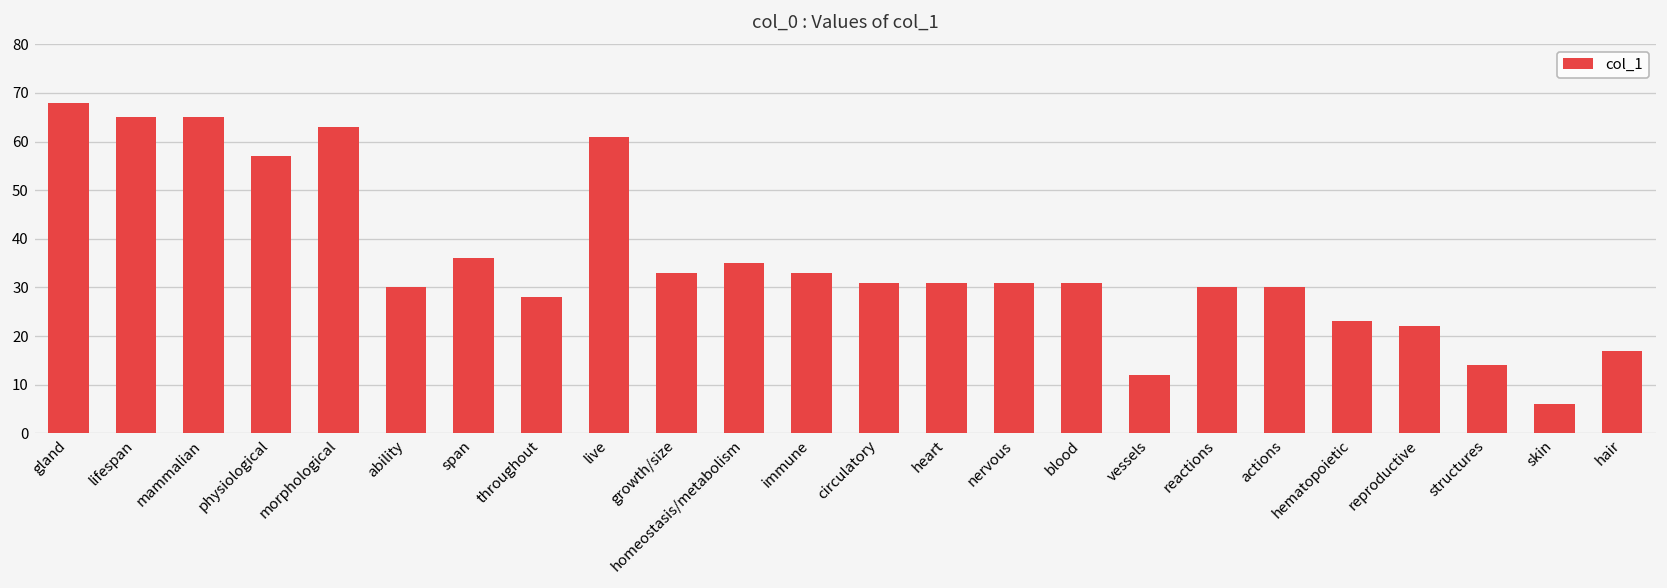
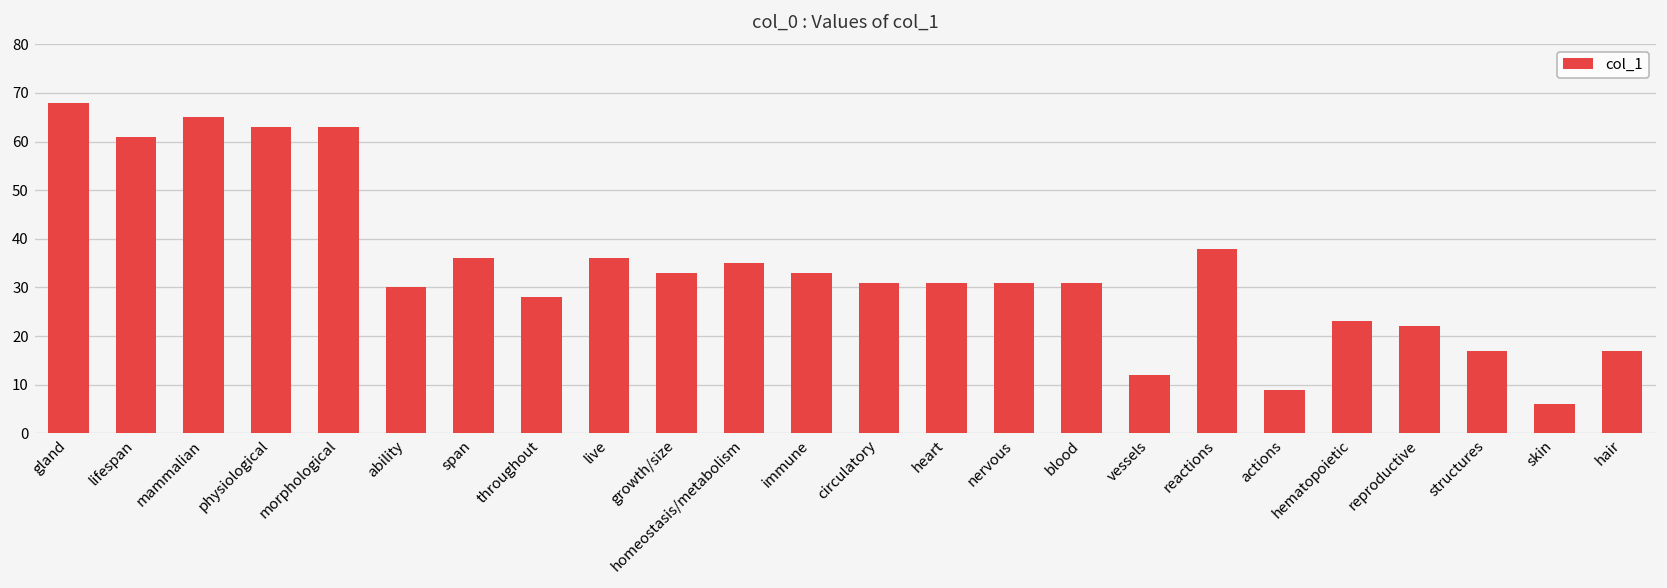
  {
    "gland": 68,
-   "lifespan": 65,
+   "lifespan": 61,
    "mammalian": 65,
-   "physiological": 57,
+   "physiological": 63,
    "morphological": 63,
    "ability": 30,
    "span": 36,
    "throughout": 28,
-   "live": 61,
+   "live": 36,
    "growth/size": 33,
    "homeostasis/metabolism": 35,
    "immune": 33,
    "circulatory": 31,
    "heart": 31,
    "nervous": 31,
    "blood": 31,
    "vessels": 12,
-   "reactions": 30,
-   "actions": 30,
+   "reactions": 38,
+   "actions": 9,
    "hematopoietic": 23,
    "reproductive": 22,
-   "structures": 14,
+   "structures": 17,
    "skin": 6,
    "hair": 17
  }
